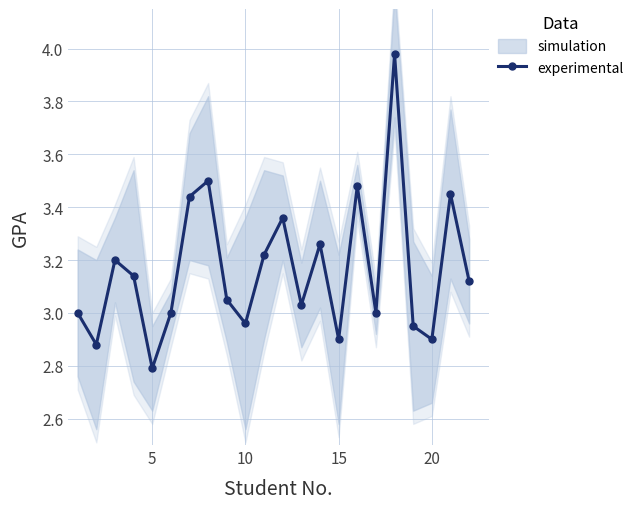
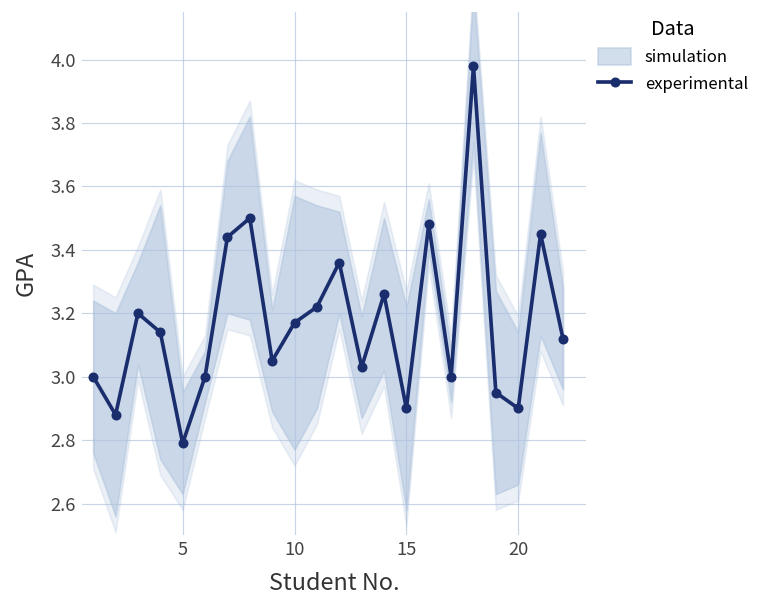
  {
    "experimental": {
      "5": 2.79,
-     "10": 2.96,
+     "10": 3.17,
      "15": 2.90,
      "20": 2.90
    }
  }
